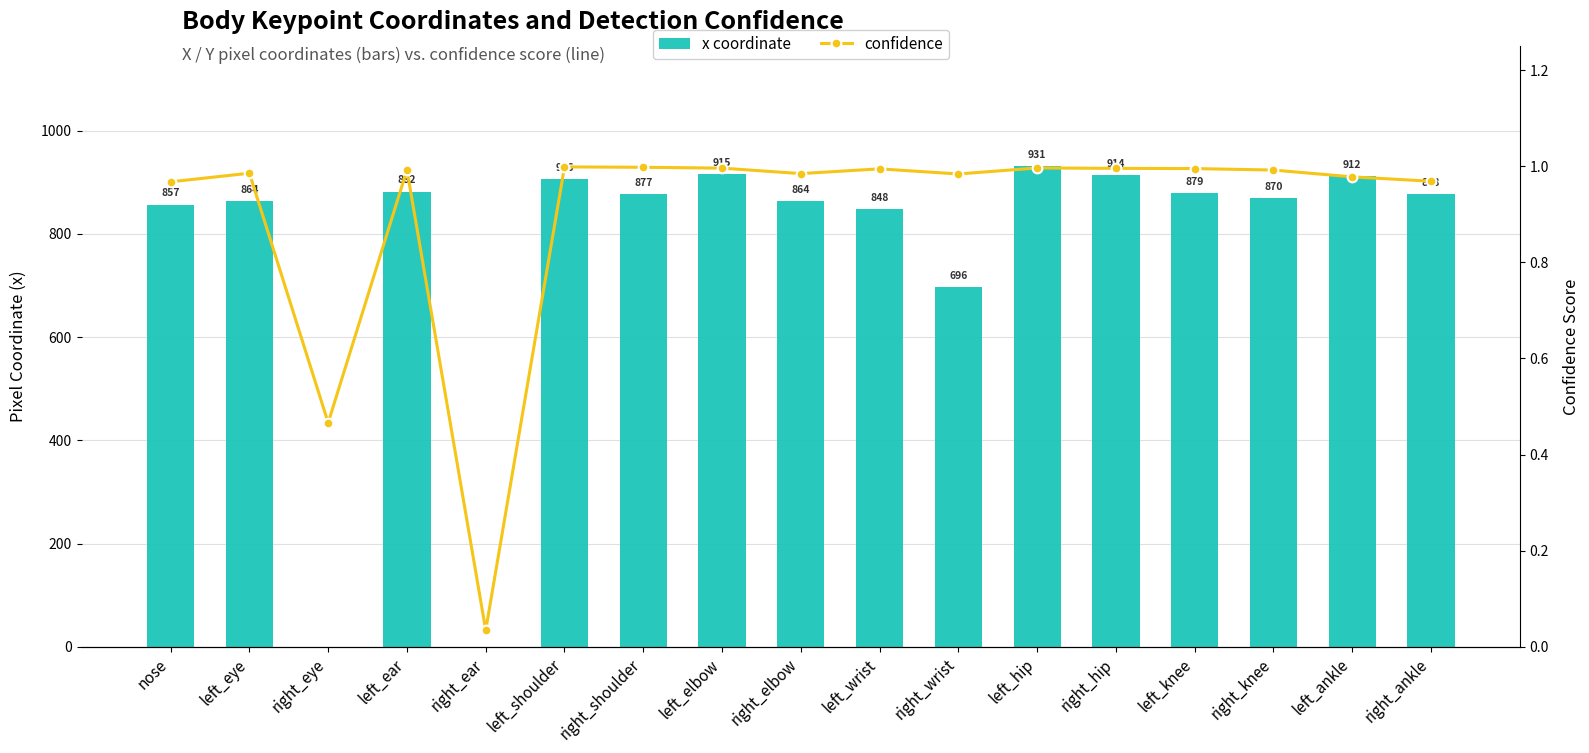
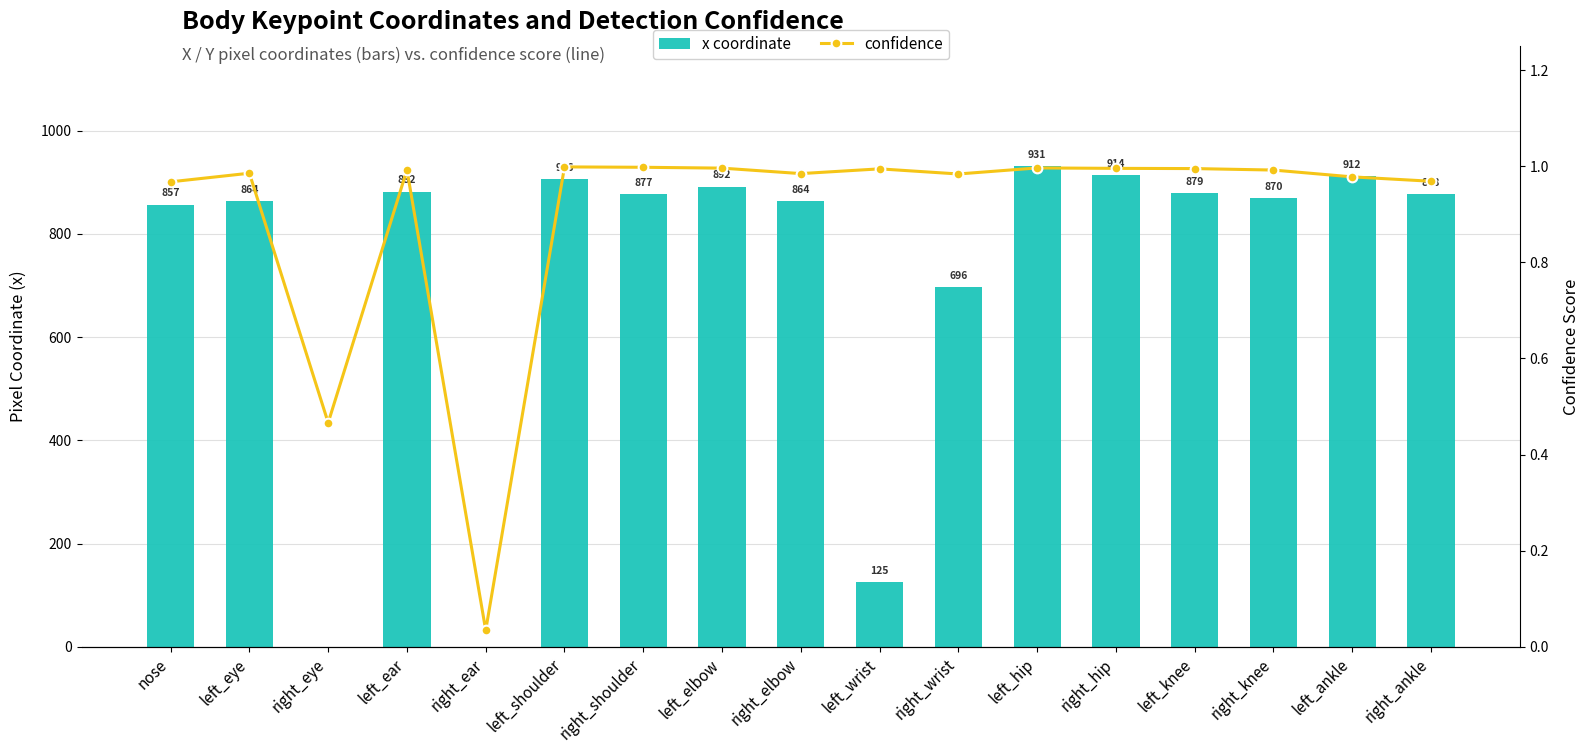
  {
    "x coordinate": {
      "nose": 857,
      "left_eye": 864,
      "left_ear": 882,
      "right_shoulder": 877,
-     "left_elbow": 915,
+     "left_elbow": 892,
      "right_elbow": 864,
-     "left_wrist": 848,
+     "left_wrist": 125,
      "right_wrist": 696,
      "left_hip": 931,
      "left_knee": 879,
      "right_knee": 870,
      "left_ankle": 912
    }
  }
